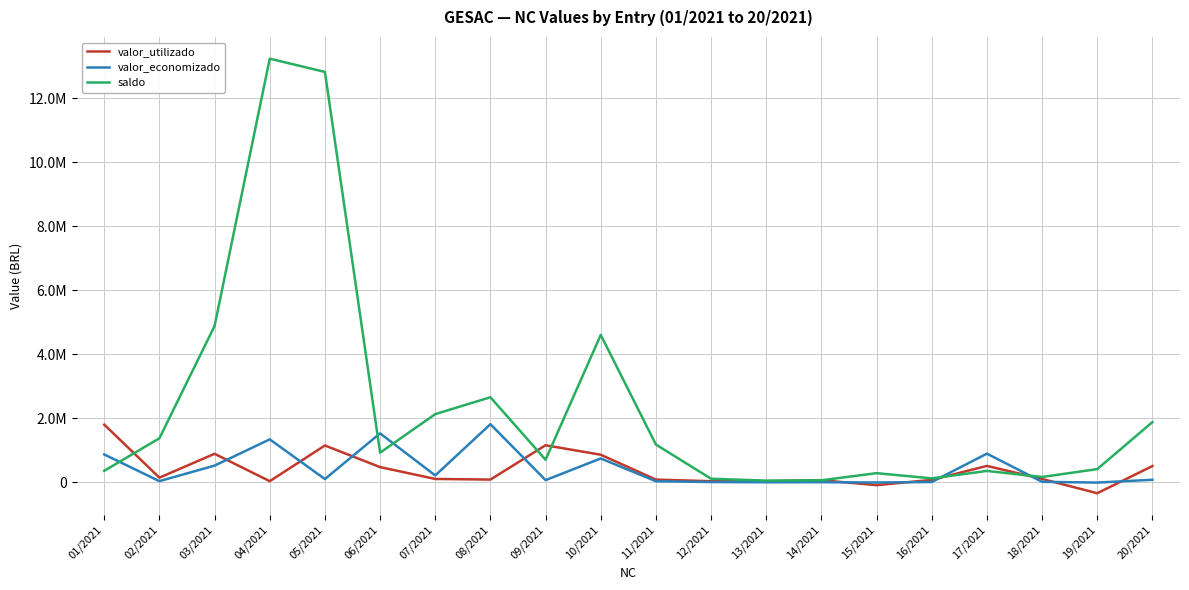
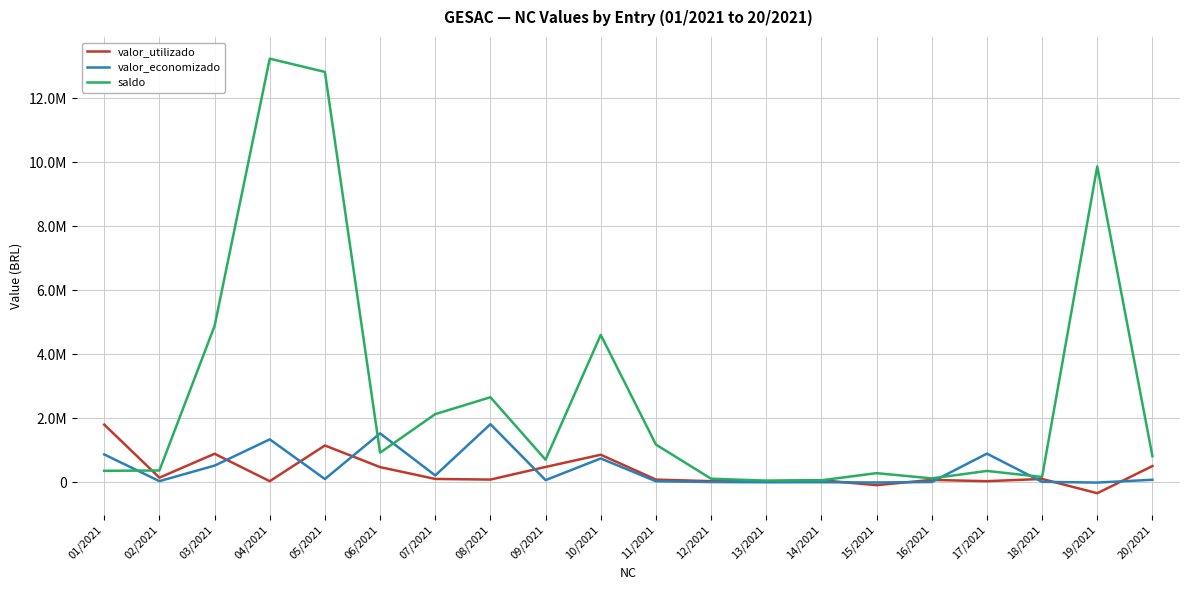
  {
    "valor_utilizado": {
      "01/2021": 1800000,
      "02/2021": 200000,
      "03/2021": 900000,
      "04/2021": 0,
      "05/2021": 1200000,
      "06/2021": 500000,
      "07/2021": 100000,
      "08/2021": 100000,
-     "09/2021": 1200000,
+     "09/2021": 500000,
      "10/2021": 900000,
      "15/2021": -100000,
-     "17/2021": 500000,
+     "17/2021": 0,
      "19/2021": -300000,
      "20/2021": 500000
    },
    "valor_economizado": {
      "01/2021": 900000,
      "02/2021": 0,
      "03/2021": 500000,
      "04/2021": 1300000,
      "05/2021": 100000,
      "06/2021": 1500000,
      "07/2021": 200000,
      "08/2021": 1800000,
      "09/2021": 100000,
      "10/2021": 800000,
      "15/2021": 0,
      "17/2021": 900000,
      "18/2021": 0,
      "19/2021": 0,
      "20/2021": 100000
    },
    "saldo": {
      "01/2021": 400000,
-     "02/2021": 1400000,
+     "02/2021": 400000,
      "03/2021": 4900000,
      "04/2021": 13200000,
      "05/2021": 12800000,
      "06/2021": 900000,
      "07/2021": 2100000,
      "08/2021": 2700000,
      "09/2021": 700000,
      "10/2021": 4600000,
      "11/2021": 1200000,
      "15/2021": 300000,
      "17/2021": 400000,
-     "19/2021": 400000,
-     "20/2021": 1900000
+     "19/2021": 9900000,
+     "20/2021": 800000
    }
  }
